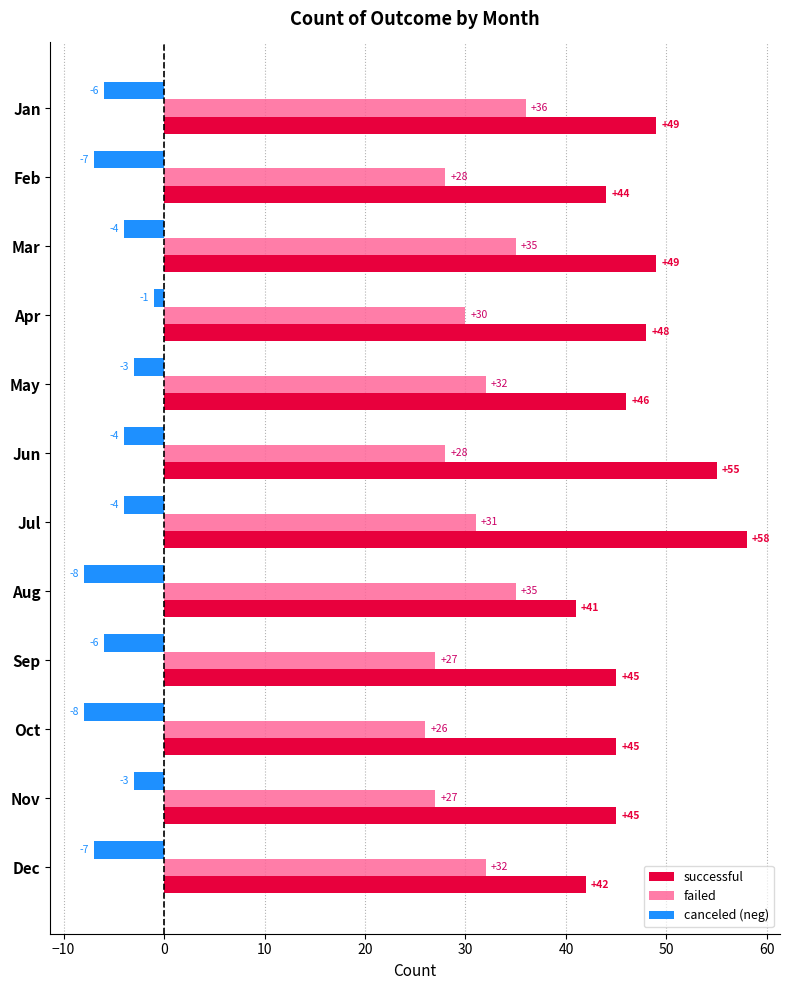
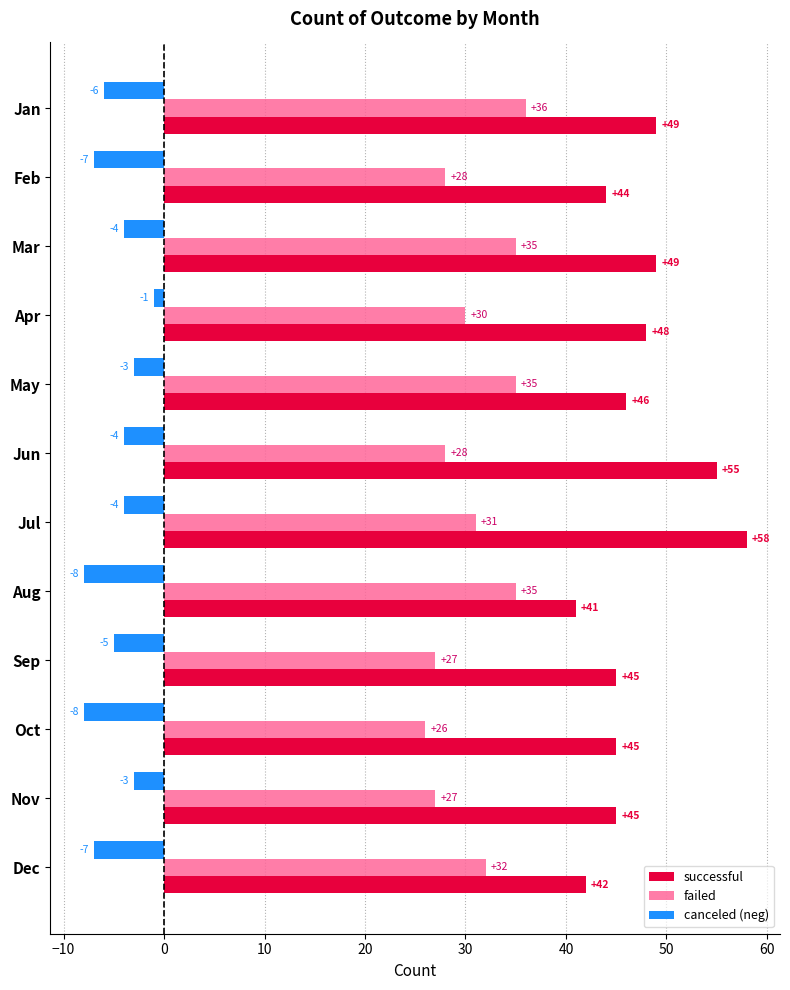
  {
    "successful": {
      "Jan": "+49",
      "Feb": "+44",
      "Mar": "+49",
      "Apr": "+48",
      "May": "+46",
      "Jun": "+55",
      "Jul": "+58",
      "Aug": "+41",
      "Sep": "+45",
      "Oct": "+45",
      "Nov": "+45",
      "Dec": "+42"
    },
    "failed": {
      "Jan": "+36",
      "Feb": "+28",
      "Mar": "+35",
      "Apr": "+30",
-     "May": "+32",
+     "May": "+35",
      "Jun": "+28",
      "Jul": "+31",
      "Aug": "+35",
      "Sep": "+27",
      "Oct": "+26",
      "Nov": "+27",
      "Dec": "+32"
    },
    "canceled (neg)": {
      "Jan": "-6",
      "Feb": "-7",
      "Mar": "-4",
      "Apr": "-1",
      "May": "-3",
      "Jun": "-4",
      "Jul": "-4",
      "Aug": "-8",
-     "Sep": "-6",
+     "Sep": "-5",
      "Oct": "-8",
      "Nov": "-3",
      "Dec": "-7"
    }
  }
